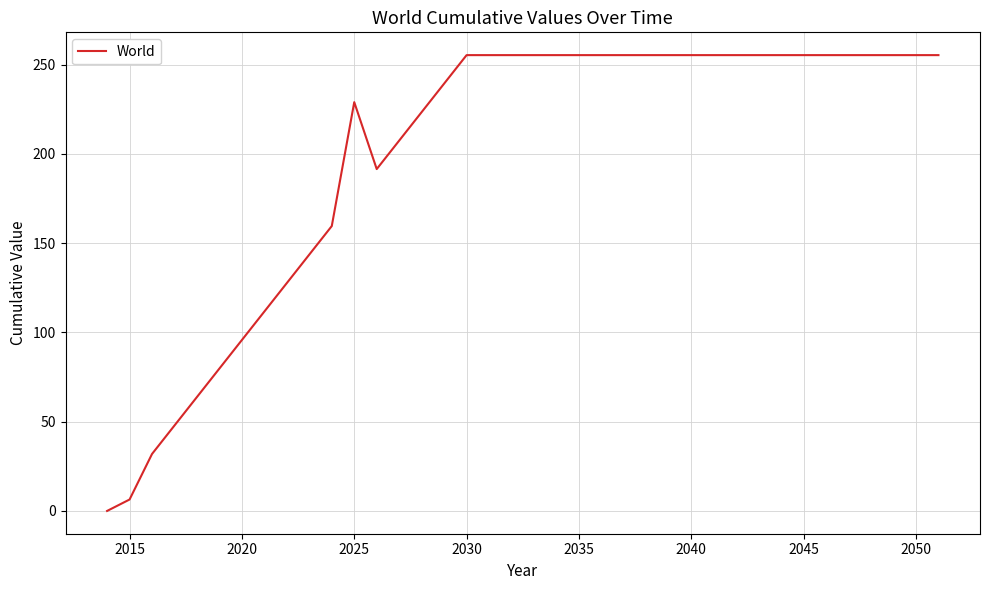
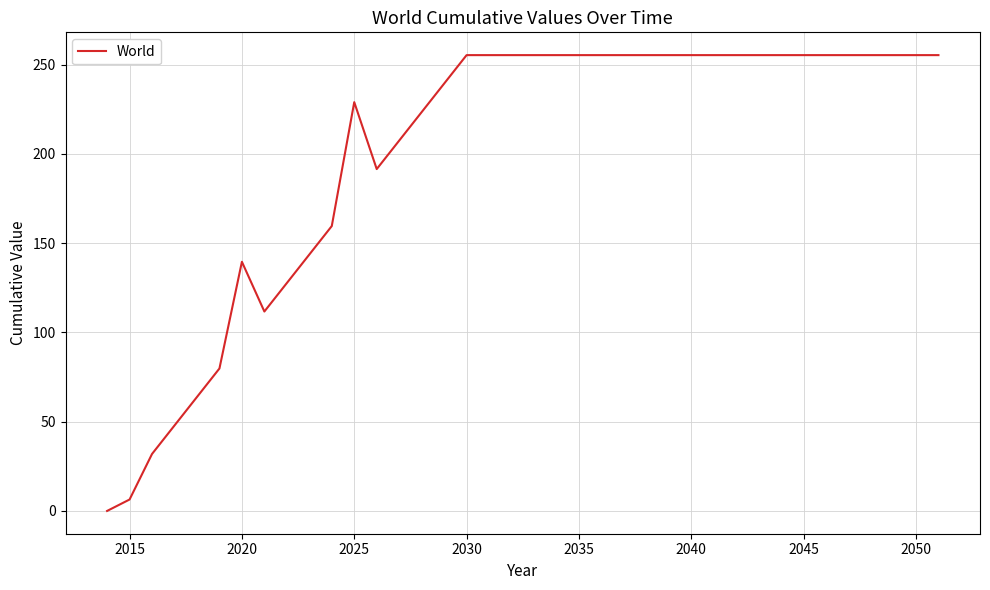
  {
    "2015": 6,
-   "2020": 96,
+   "2020": 140,
    "2025": 229,
    "2030": 255,
    "2035": 255,
    "2040": 255,
    "2045": 255,
    "2050": 255
  }
